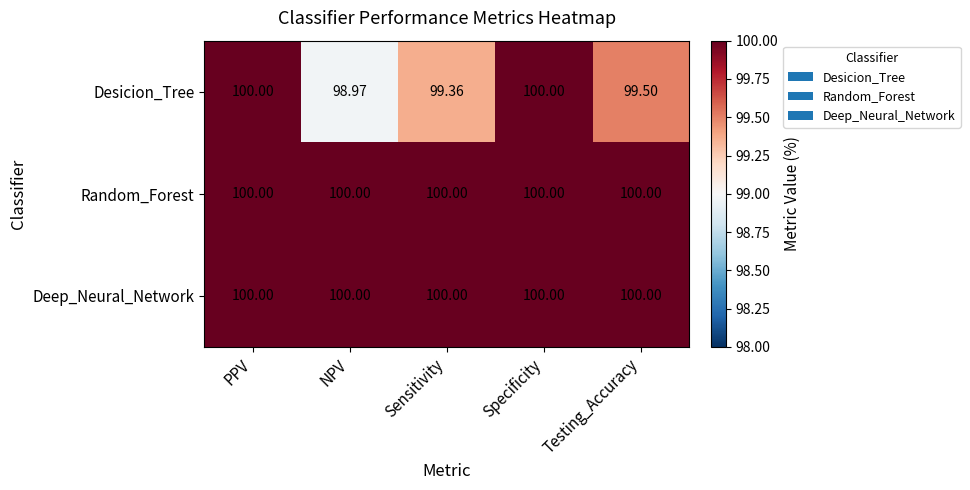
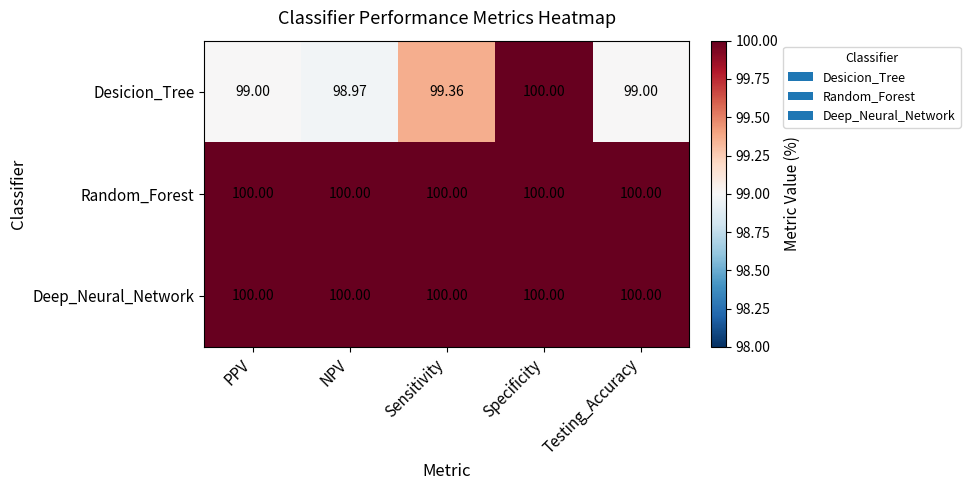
  {
    "Desicion_Tree": {
-     "PPV": 100.00,
+     "PPV": 99.00,
      "NPV": 98.97,
      "Sensitivity": 99.36,
      "Specificity": 100.00,
-     "Testing_Accuracy": 99.50
+     "Testing_Accuracy": 99.00
    },
    "Random_Forest": {
      "PPV": 100.00,
      "NPV": 100.00,
      "Sensitivity": 100.00,
      "Specificity": 100.00,
      "Testing_Accuracy": 100.00
    },
    "Deep_Neural_Network": {
      "PPV": 100.00,
      "NPV": 100.00,
      "Sensitivity": 100.00,
      "Specificity": 100.00,
      "Testing_Accuracy": 100.00
    }
  }
